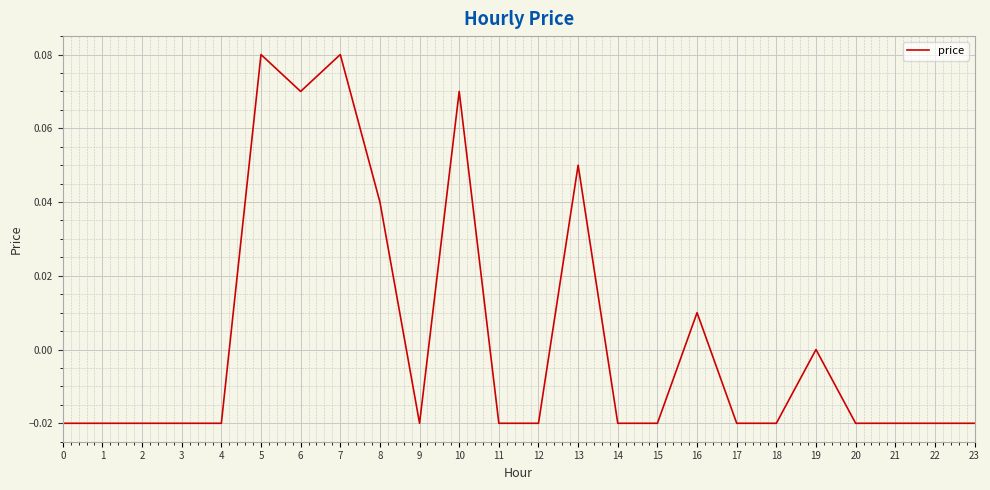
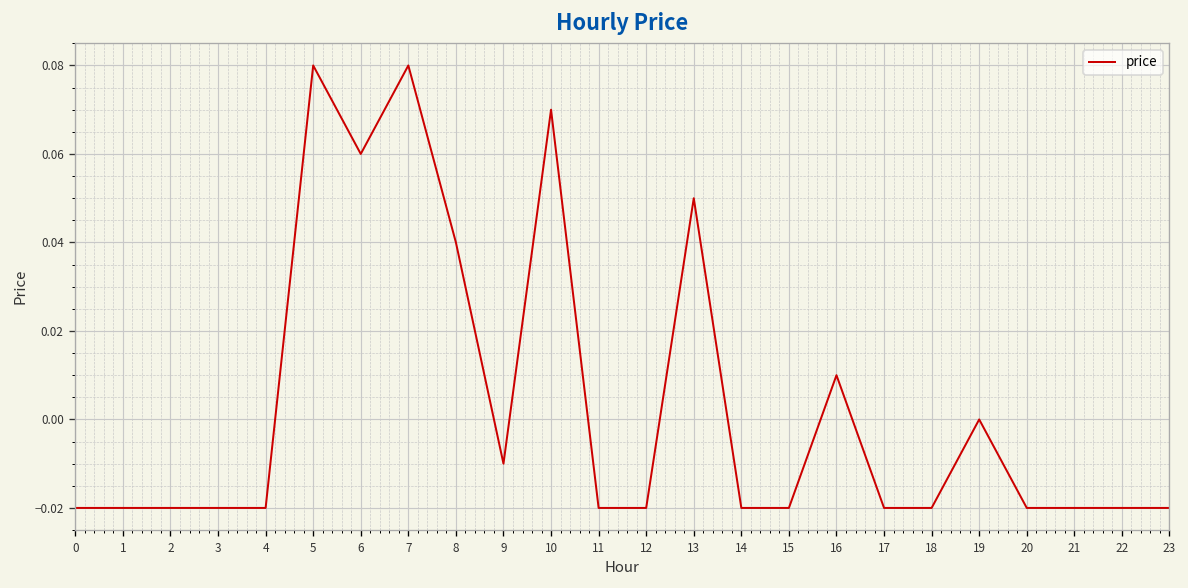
  {
    "0": -0.02,
    "1": -0.02,
    "2": -0.02,
    "3": -0.02,
    "4": -0.02,
    "5": 0.08,
-   "6": 0.07,
+   "6": 0.06,
    "7": 0.08,
    "8": 0.04,
-   "9": -0.02,
+   "9": -0.01,
    "10": 0.07,
    "11": -0.02,
    "12": -0.02,
    "13": 0.05,
    "14": -0.02,
    "15": -0.02,
    "16": 0.01,
    "17": -0.02,
    "18": -0.02,
    "19": 0.00,
    "20": -0.02,
    "21": -0.02,
    "22": -0.02,
    "23": -0.02
  }
